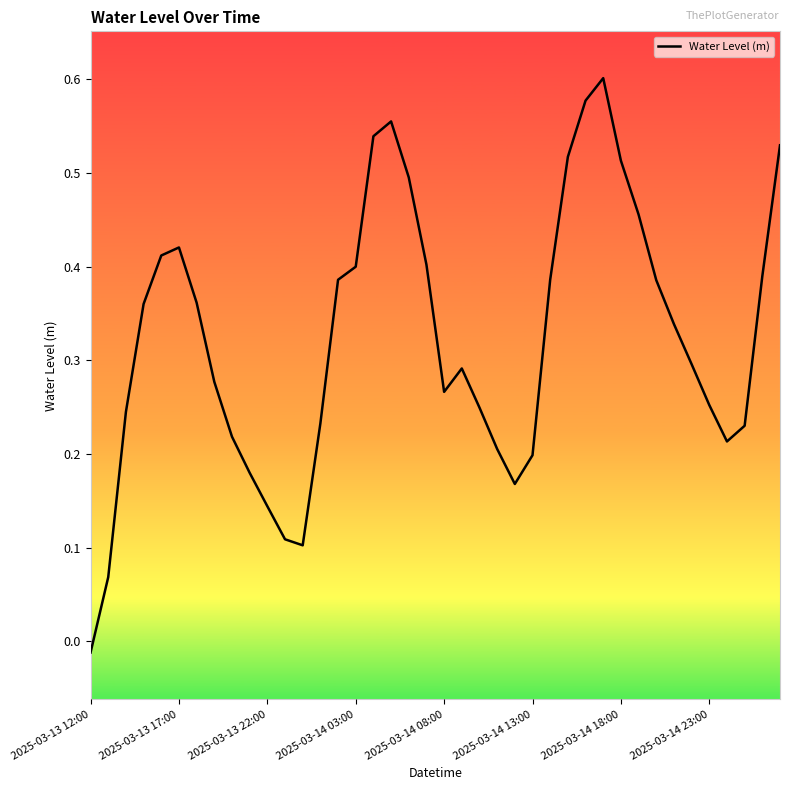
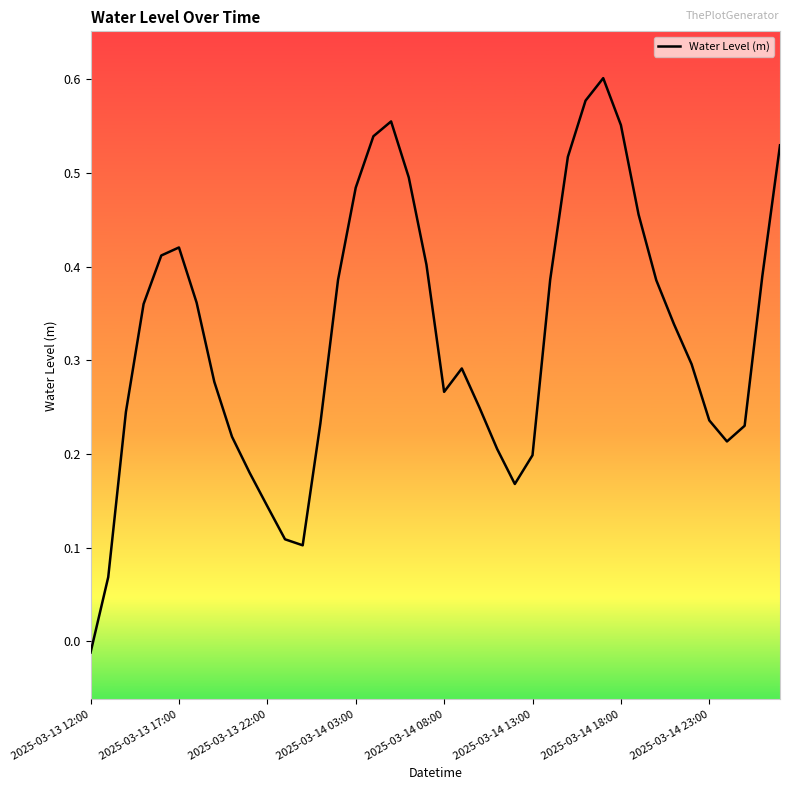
  {
    "2025-03-13 12:00": -0.01,
    "2025-03-13 17:00": 0.42,
    "2025-03-13 22:00": 0.14,
-   "2025-03-14 03:00": 0.40,
+   "2025-03-14 03:00": 0.48,
    "2025-03-14 08:00": 0.27,
    "2025-03-14 13:00": 0.20,
-   "2025-03-14 18:00": 0.51,
-   "2025-03-14 23:00": 0.25
+   "2025-03-14 18:00": 0.55,
+   "2025-03-14 23:00": 0.24
  }
